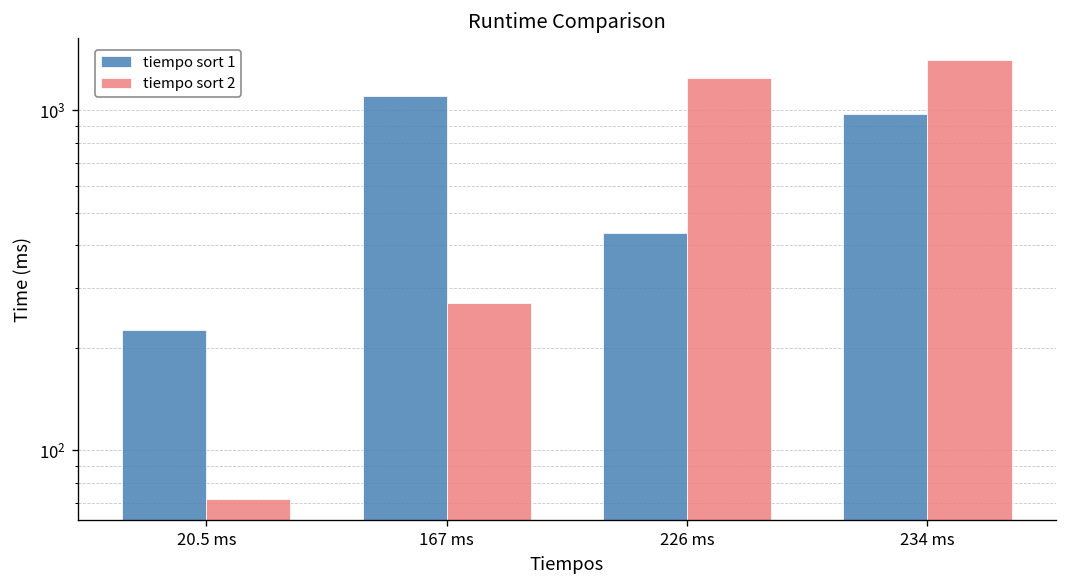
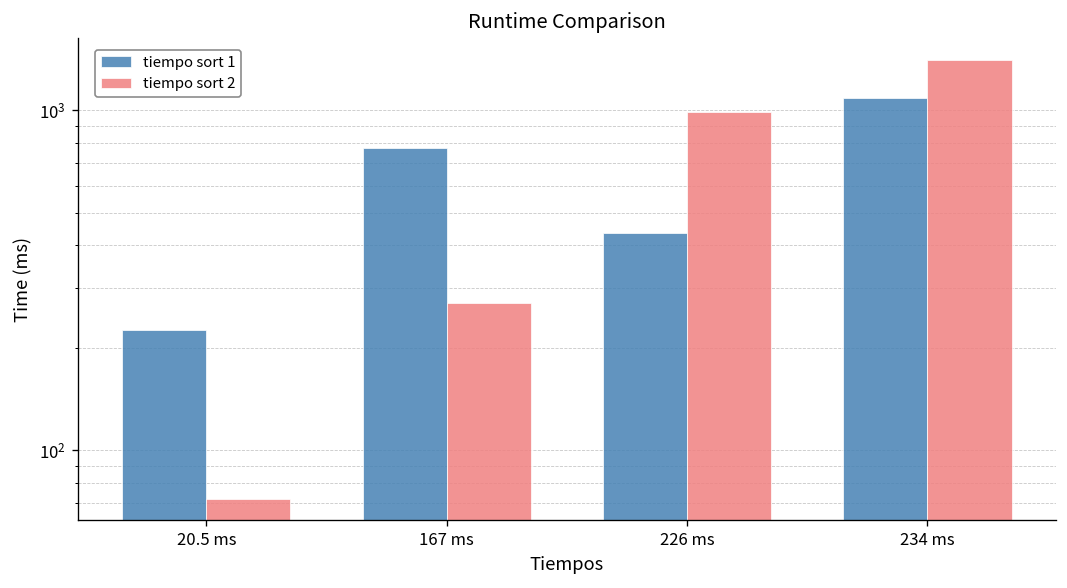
  {
    "tiempo sort 1": {
      "20.5 ms": 230,
-     "167 ms": 1100,
+     "167 ms": 770,
      "226 ms": 430,
-     "234 ms": 970
+     "234 ms": 1090
    },
    "tiempo sort 2": {
      "20.5 ms": 72,
      "167 ms": 270,
-     "226 ms": 1200,
+     "226 ms": 990,
      "234 ms": 1400
    }
  }
